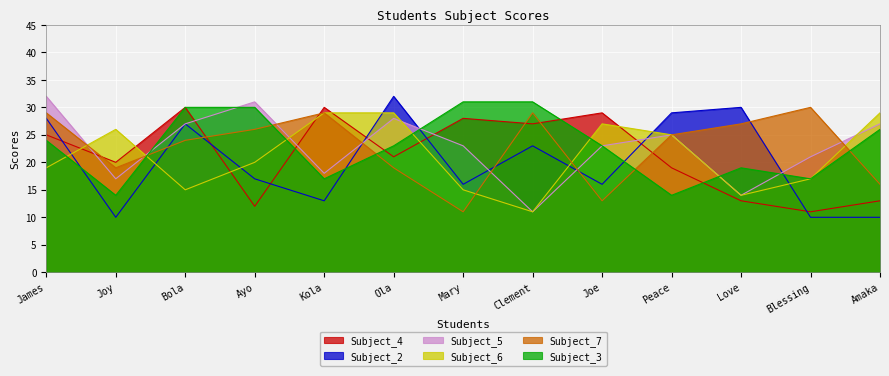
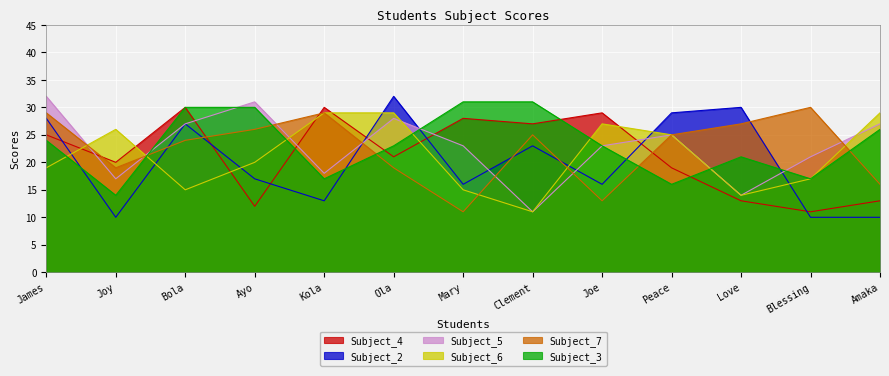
  {
    "Subject_4": {
      "James": 25,
      "Joy": 20,
      "Ayo": 12,
      "Kola": 30,
      "Ola": 21,
      "Mary": 28,
      "Clement": 27,
      "Joe": 29,
      "Peace": 19,
      "Love": 13,
      "Blessing": 11,
      "Amaka": 13
    },
    "Subject_2": {
      "James": 28,
      "Joy": 10,
      "Ayo": 17,
      "Kola": 13,
      "Ola": 32,
      "Mary": 16,
      "Clement": 23,
      "Joe": 16,
      "Peace": 29,
      "Love": 30,
      "Blessing": 10,
      "Amaka": 10
    },
    "Subject_5": {
      "James": 32,
      "Joy": 17,
      "Ayo": 31,
      "Kola": 18,
      "Ola": 28,
      "Mary": 23,
      "Blessing": 21,
      "Amaka": 27
    },
    "Subject_6": {
      "James": 19,
      "Joy": 26,
      "Bola": 15,
      "Ayo": 20,
      "Ola": 29,
      "Mary": 15,
      "Joe": 27,
      "Amaka": 29
    },
    "Subject_7": {
      "James": 29,
      "Joy": 19,
      "Bola": 24,
      "Ayo": 26,
      "Ola": 19,
      "Mary": 11,
-     "Clement": 29,
+     "Clement": 25,
      "Joe": 13,
      "Love": 27,
      "Blessing": 30,
      "Amaka": 16
    },
    "Subject_3": {
      "James": 24,
      "Joy": 14,
      "Ayo": 30,
      "Kola": 17,
      "Ola": 23,
      "Mary": 31,
      "Clement": 31,
-     "Peace": 14,
-     "Love": 19,
+     "Peace": 16,
+     "Love": 21,
      "Amaka": 26
    }
  }
